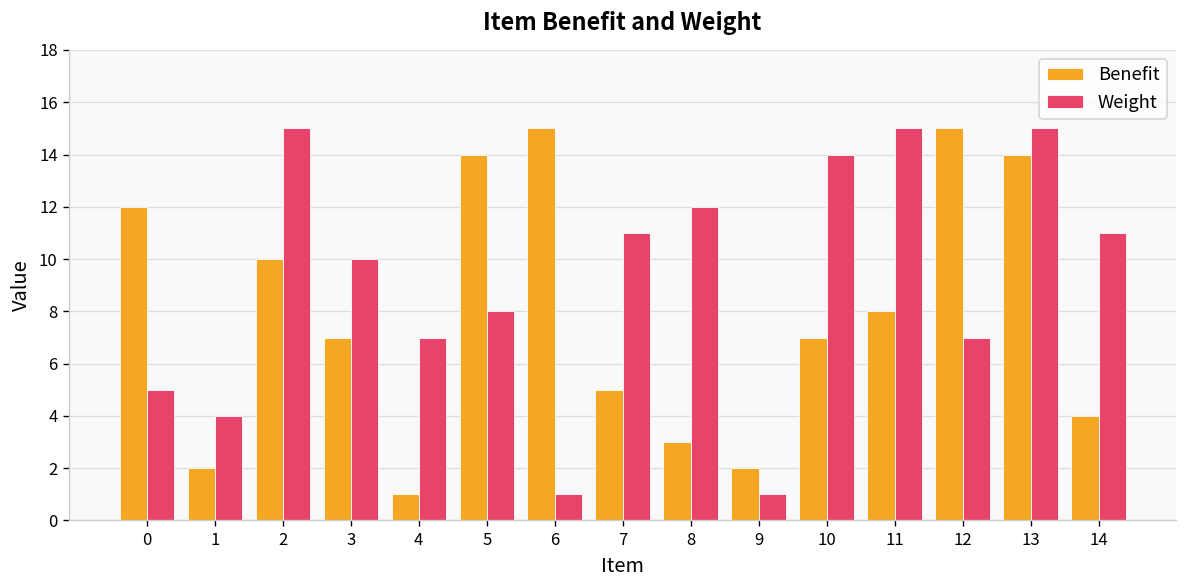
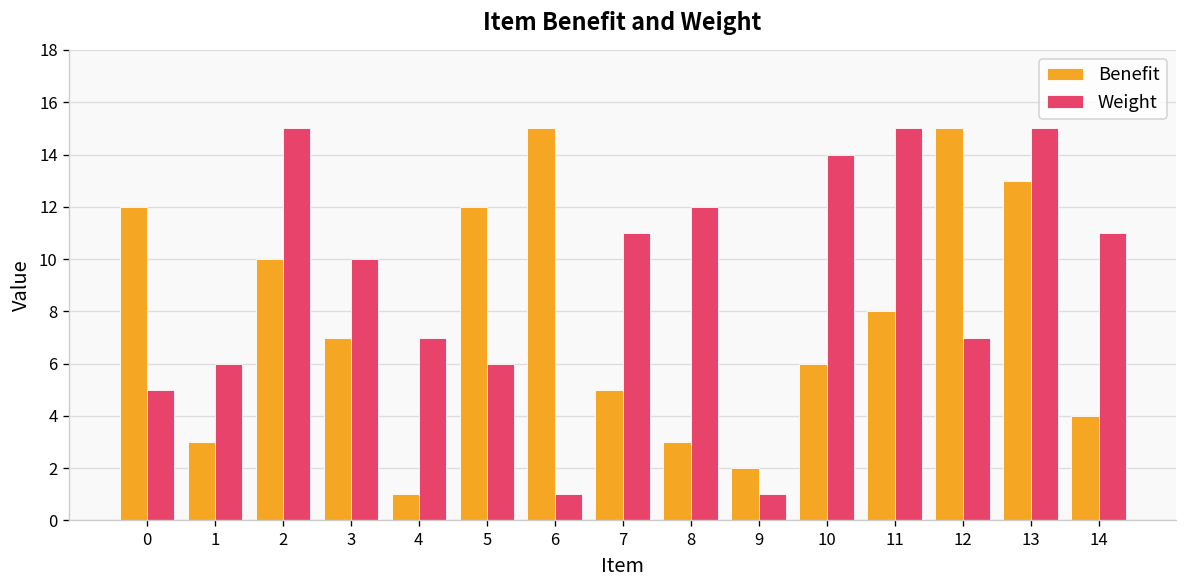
  {
    "Benefit": {
      "0": 12,
-     "1": 2,
+     "1": 3,
      "2": 10,
      "3": 7,
      "4": 1,
-     "5": 14,
+     "5": 12,
      "6": 15,
      "7": 5,
      "8": 3,
      "9": 2,
-     "10": 7,
+     "10": 6,
      "11": 8,
      "12": 15,
-     "13": 14,
+     "13": 13,
      "14": 4
    },
    "Weight": {
      "0": 5,
-     "1": 4,
+     "1": 6,
      "2": 15,
      "3": 10,
      "4": 7,
-     "5": 8,
+     "5": 6,
      "6": 1,
      "7": 11,
      "8": 12,
      "9": 1,
      "10": 14,
      "11": 15,
      "12": 7,
      "13": 15,
      "14": 11
    }
  }
